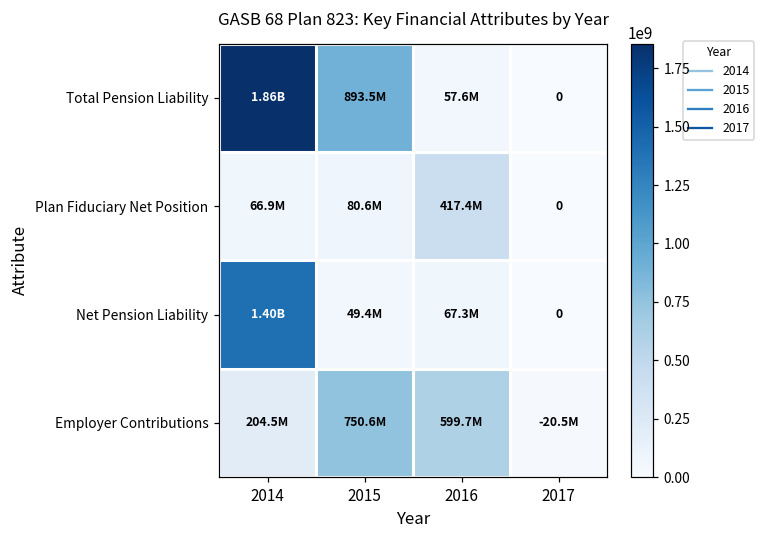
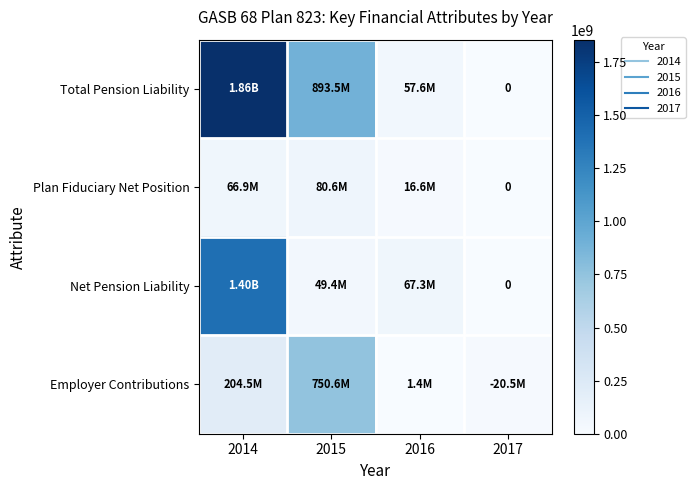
  {
    "Total Pension Liability": {
      "2014": "1.86B",
      "2015": "893.5M",
      "2016": "57.6M",
      "2017": "0"
    },
    "Plan Fiduciary Net Position": {
      "2014": "66.9M",
      "2015": "80.6M",
-     "2016": "417.4M",
+     "2016": "16.6M",
      "2017": "0"
    },
    "Net Pension Liability": {
      "2014": "1.40B",
      "2015": "49.4M",
      "2016": "67.3M",
      "2017": "0"
    },
    "Employer Contributions": {
      "2014": "204.5M",
      "2015": "750.6M",
-     "2016": "599.7M",
+     "2016": "1.4M",
      "2017": "-20.5M"
    }
  }
